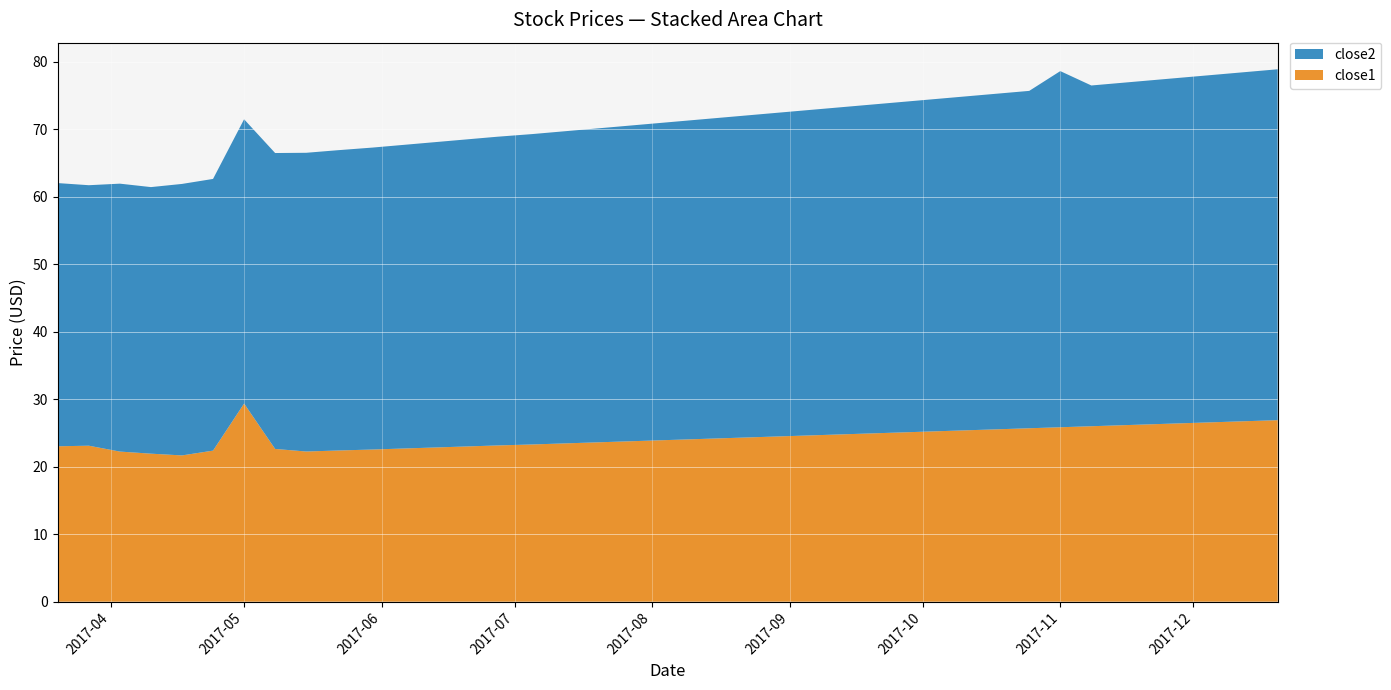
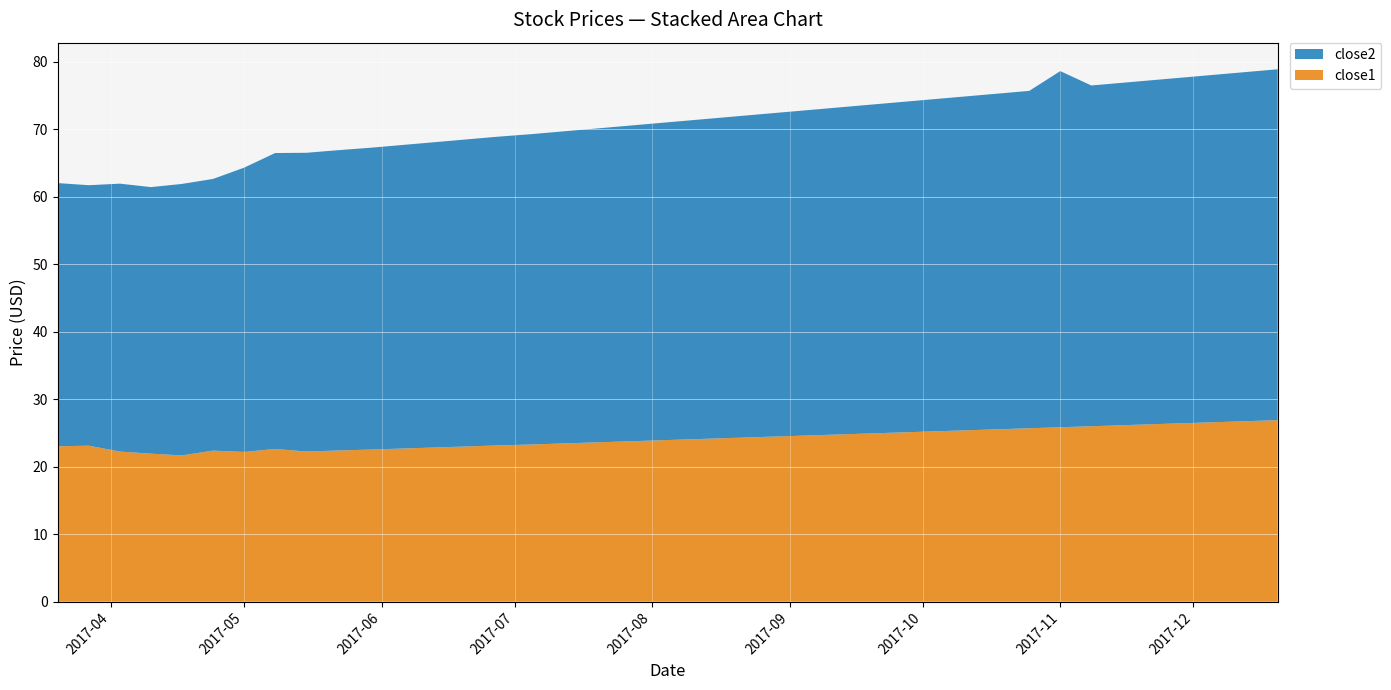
  {
    "close1": {
-     "2017-05": 29,
+     "2017-05": 22,
      "2017-11": 26
    },
    "close2": {
      "2017-05": 42,
      "2017-11": 53
    }
  }
